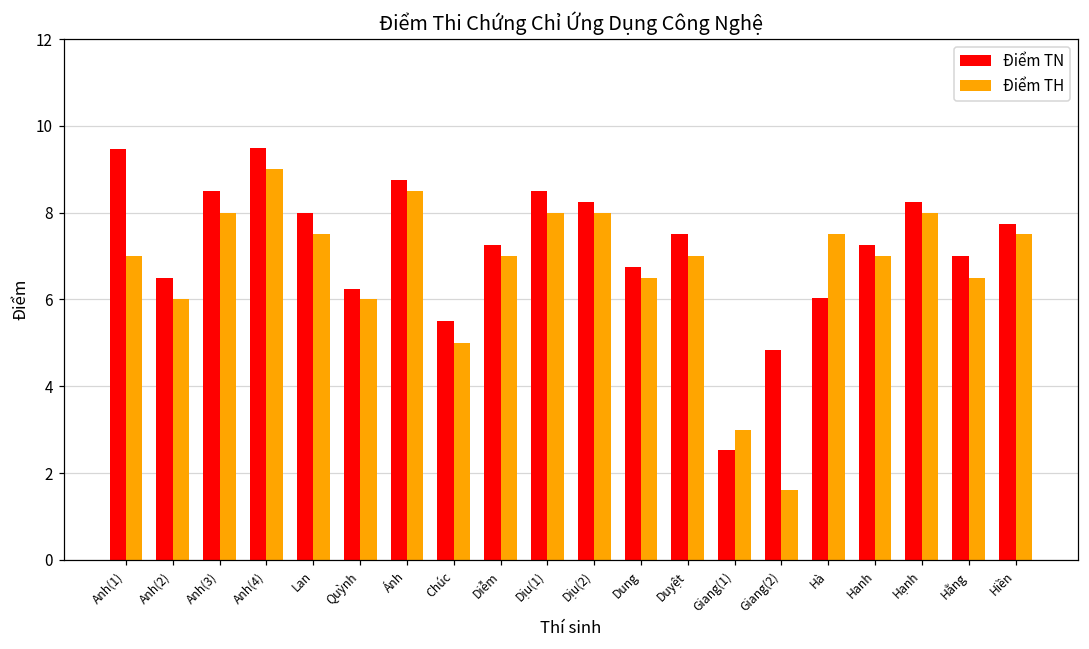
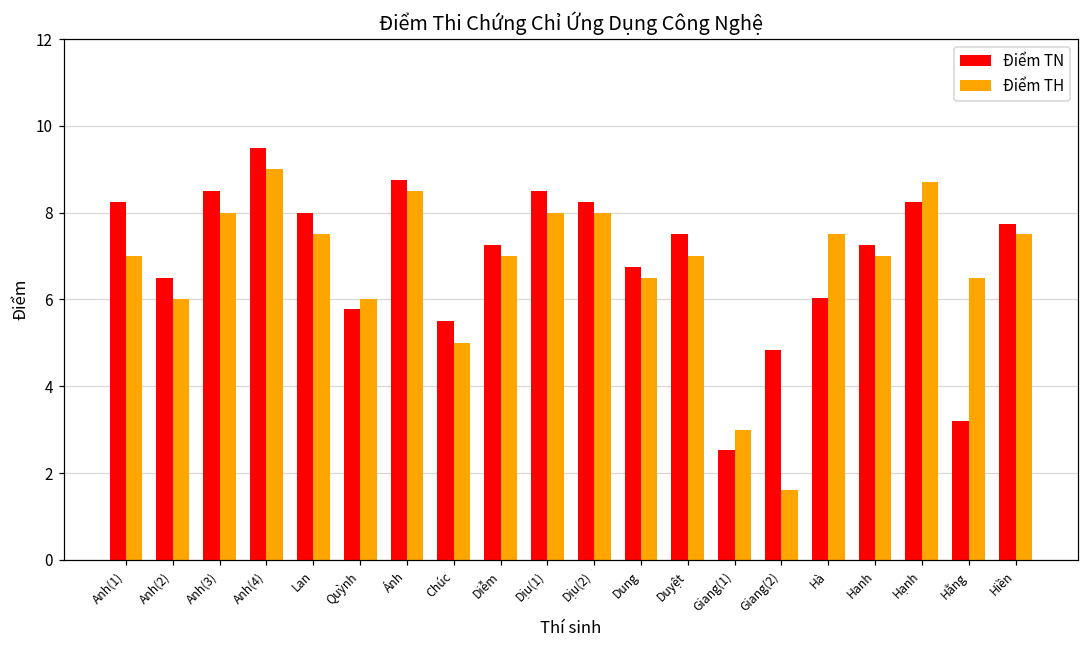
  {
    "Điểm TN": {
-     "Anh(1)": 9.5,
+     "Anh(1)": 8.3,
      "Anh(2)": 6.5,
      "Anh(3)": 8.5,
      "Anh(4)": 9.5,
      "Lan": 8.0,
-     "Quỳnh": 6.3,
+     "Quỳnh": 5.8,
      "Ánh": 8.8,
      "Chúc": 5.5,
      "Diễm": 7.3,
      "Dịu(1)": 8.5,
      "Dịu(2)": 8.3,
      "Dung": 6.8,
      "Duyệt": 7.5,
      "Giang(1)": 2.5,
      "Giang(2)": 4.8,
      "Hà": 6.0,
      "Hanh": 7.3,
      "Hạnh": 8.3,
-     "Hằng": 7.0,
+     "Hằng": 3.2,
      "Hiền": 7.8
    },
    "Điểm TH": {
      "Anh(1)": 7.0,
      "Anh(2)": 6.0,
      "Anh(3)": 8.0,
      "Anh(4)": 9.0,
      "Lan": 7.5,
      "Quỳnh": 6.0,
      "Ánh": 8.5,
      "Chúc": 5.0,
      "Diễm": 7.0,
      "Dịu(1)": 8.0,
      "Dịu(2)": 8.0,
      "Dung": 6.5,
      "Duyệt": 7.0,
      "Giang(1)": 3.0,
      "Giang(2)": 1.6,
      "Hà": 7.5,
      "Hanh": 7.0,
-     "Hạnh": 8.0,
+     "Hạnh": 8.7,
      "Hằng": 6.5,
      "Hiền": 7.5
    }
  }
